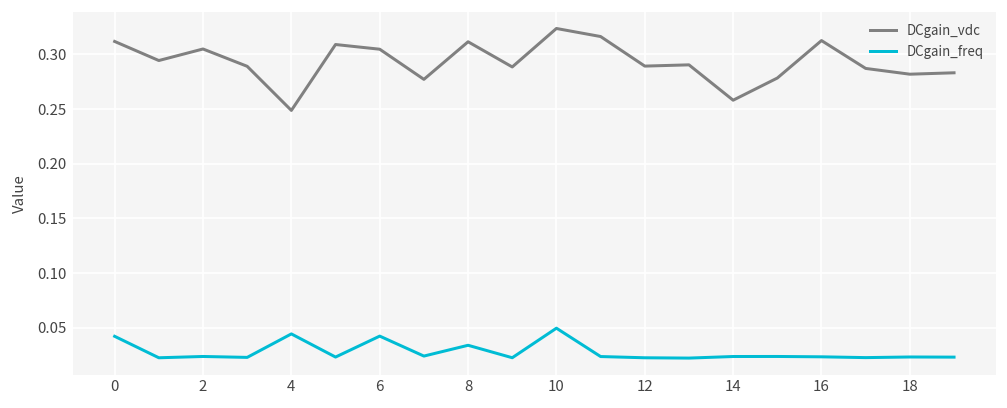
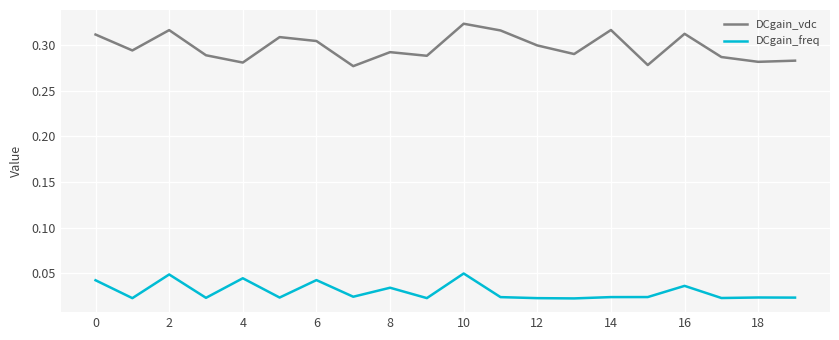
  {
    "DCgain_vdc": {
      "0": 0.31,
-     "2": 0.30,
-     "4": 0.25,
+     "2": 0.32,
+     "4": 0.28,
      "6": 0.30,
-     "8": 0.31,
+     "8": 0.29,
      "10": 0.32,
-     "12": 0.29,
-     "14": 0.26,
+     "12": 0.30,
+     "14": 0.32,
      "16": 0.31,
      "18": 0.28
    },
    "DCgain_freq": {
      "0": 0.04,
-     "2": 0.02,
+     "2": 0.05,
      "4": 0.04,
      "6": 0.04,
      "8": 0.03,
      "10": 0.05,
      "12": 0.02,
      "14": 0.02,
-     "16": 0.02,
+     "16": 0.04,
      "18": 0.02
    }
  }
